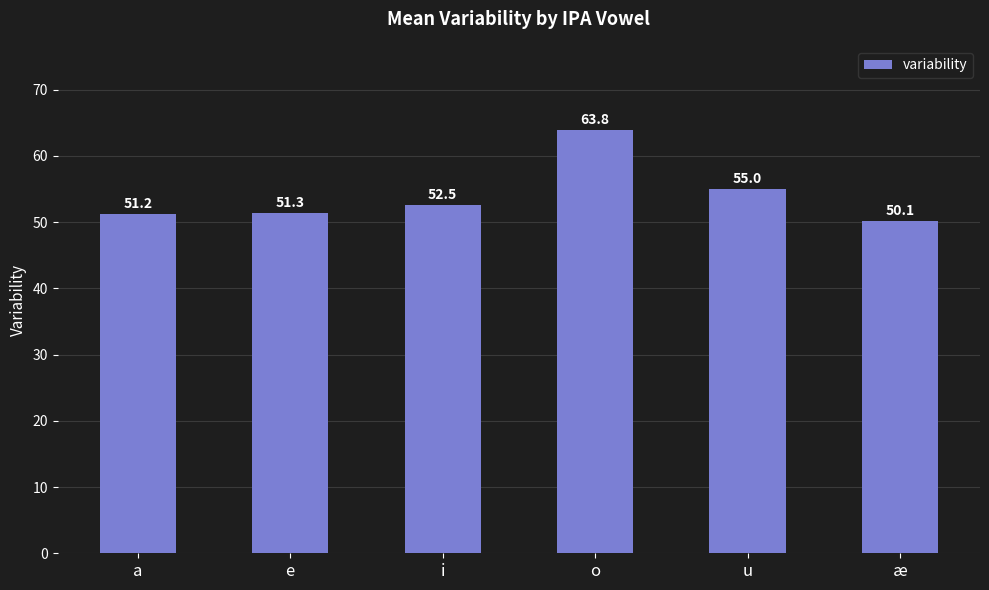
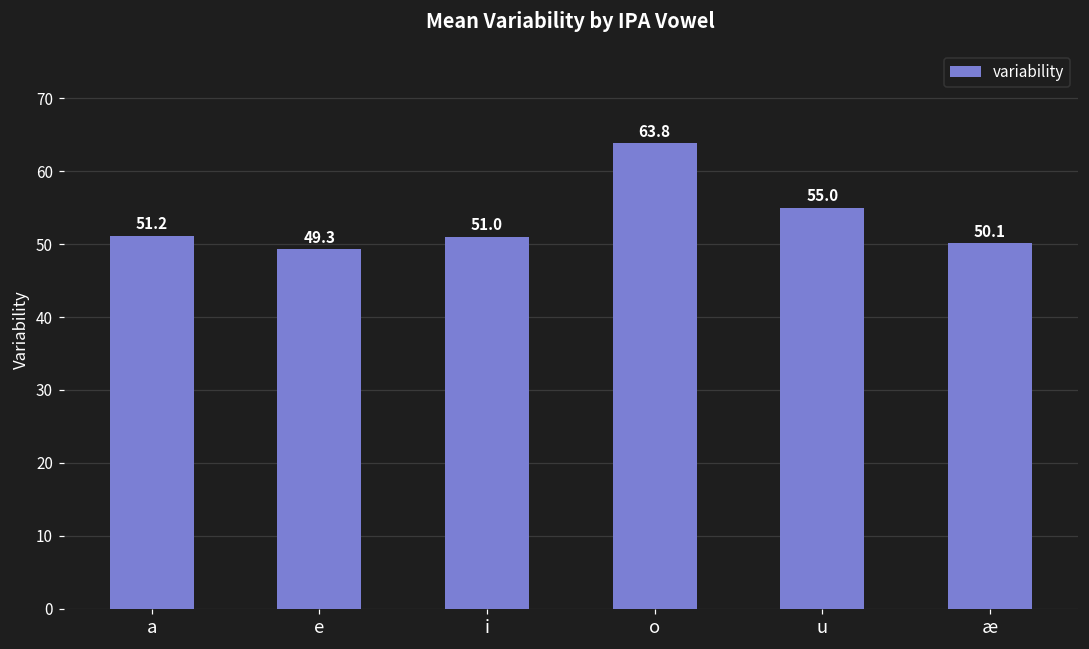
  {
    "a": 51.2,
-   "e": 51.3,
-   "i": 52.5,
+   "e": 49.3,
+   "i": 51.0,
    "o": 63.8,
    "u": 55.0,
    "æ": 50.1
  }
